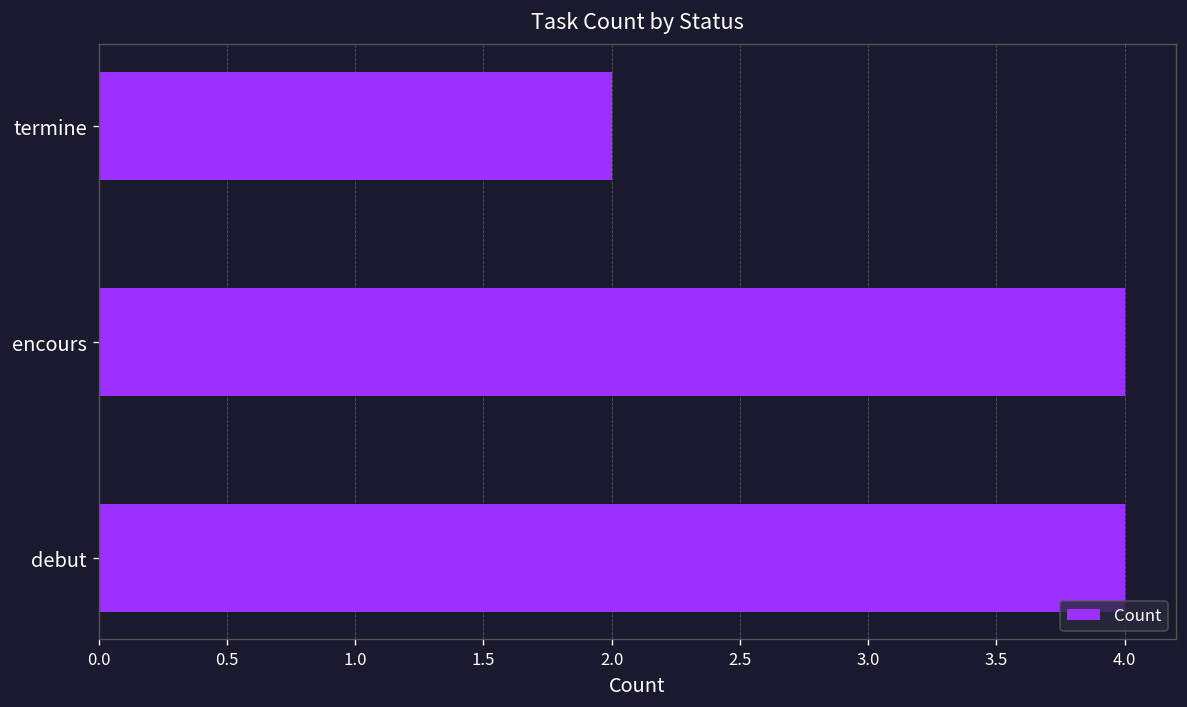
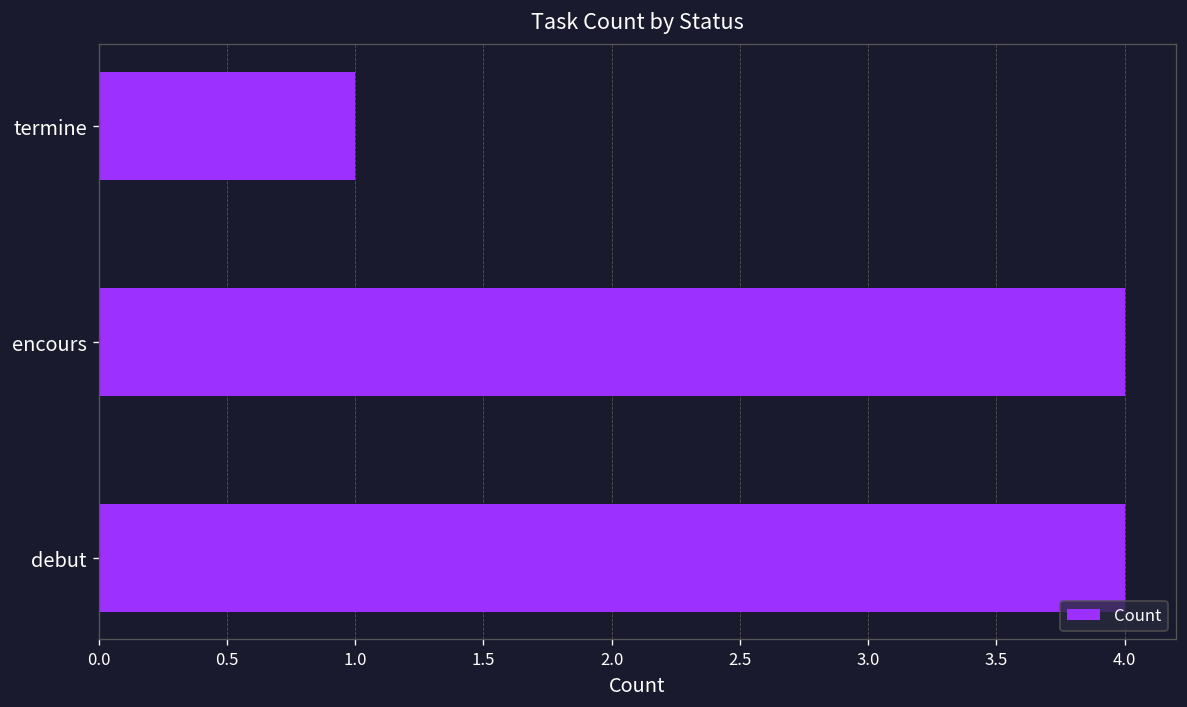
  {
-   "termine": 2,
+   "termine": 1,
    "encours": 4,
    "debut": 4
  }
